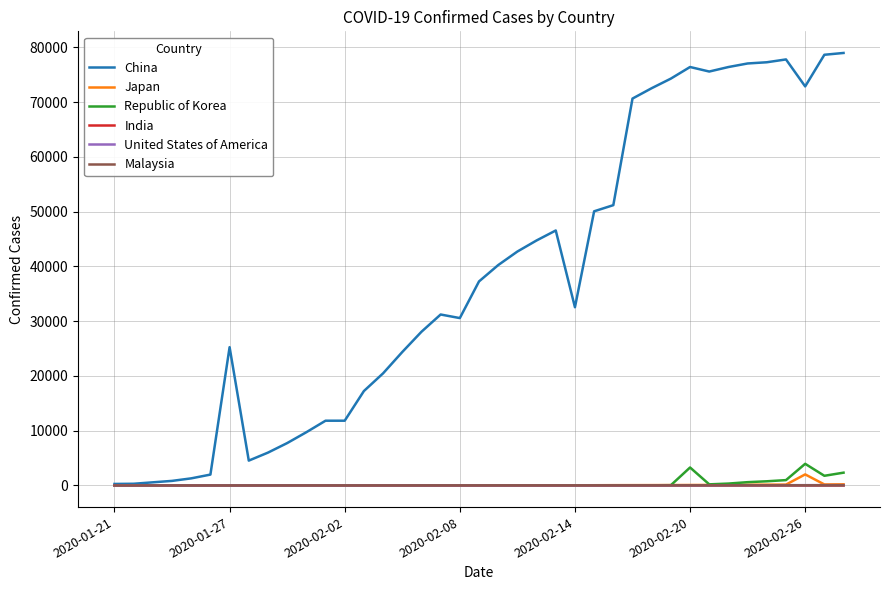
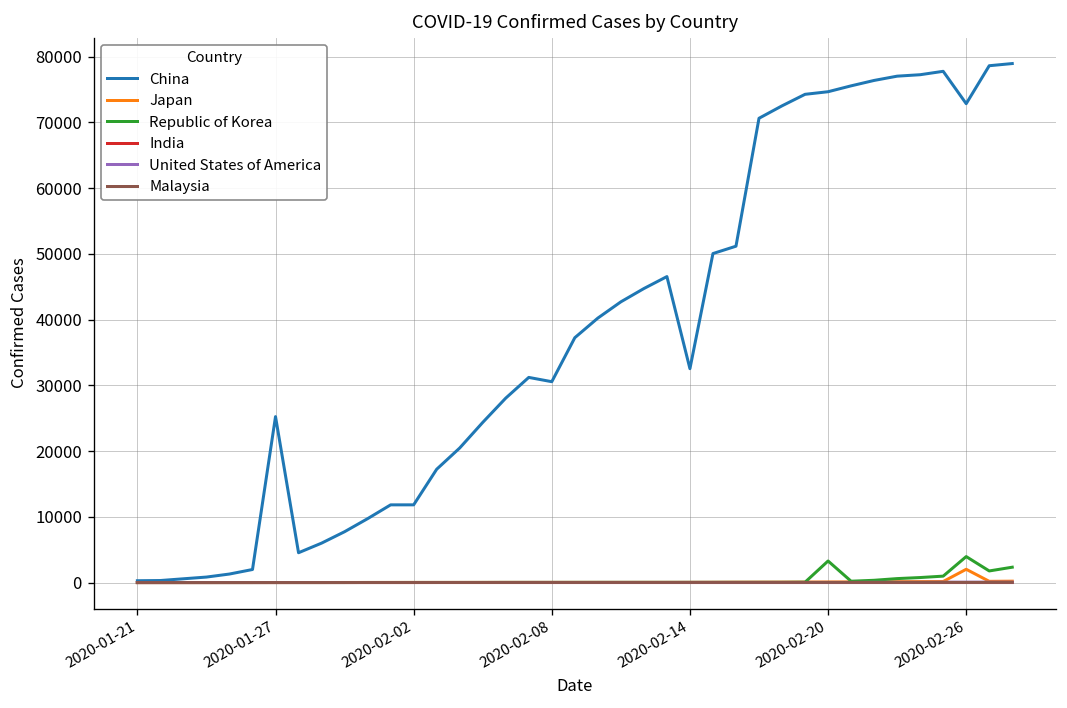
  {
    "China": {
      "2020-01-27": 25000,
      "2020-02-02": 12000,
      "2020-02-08": 31000,
      "2020-02-14": 33000,
-     "2020-02-20": 76000,
+     "2020-02-20": 75000,
      "2020-02-26": 73000
    },
    "Japan": {
      "2020-02-26": 2000
    },
    "Republic of Korea": {
      "2020-02-20": 3000,
      "2020-02-26": 4000
    }
  }
